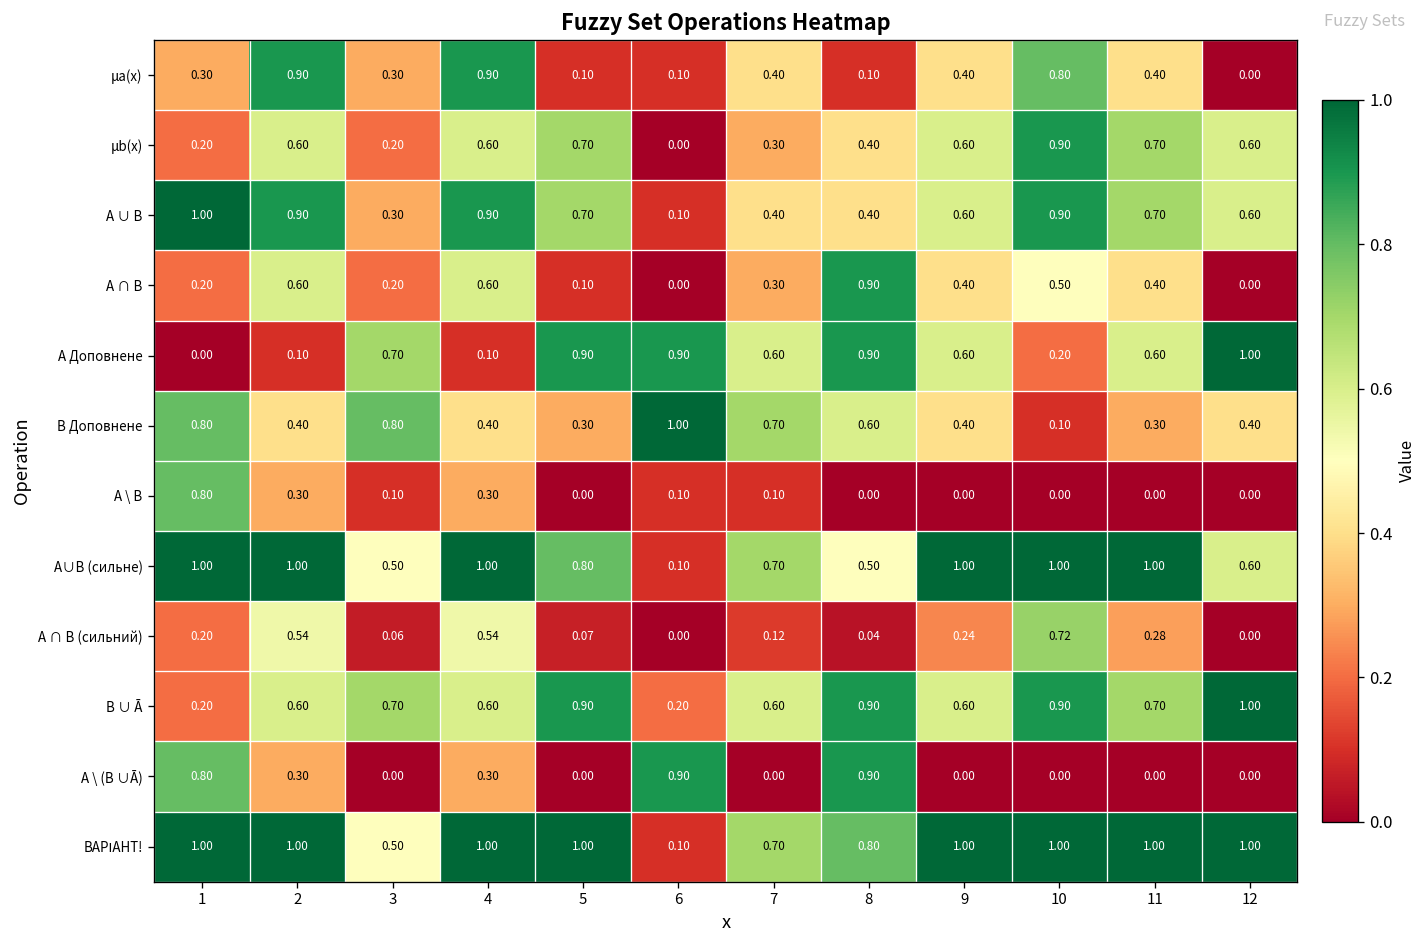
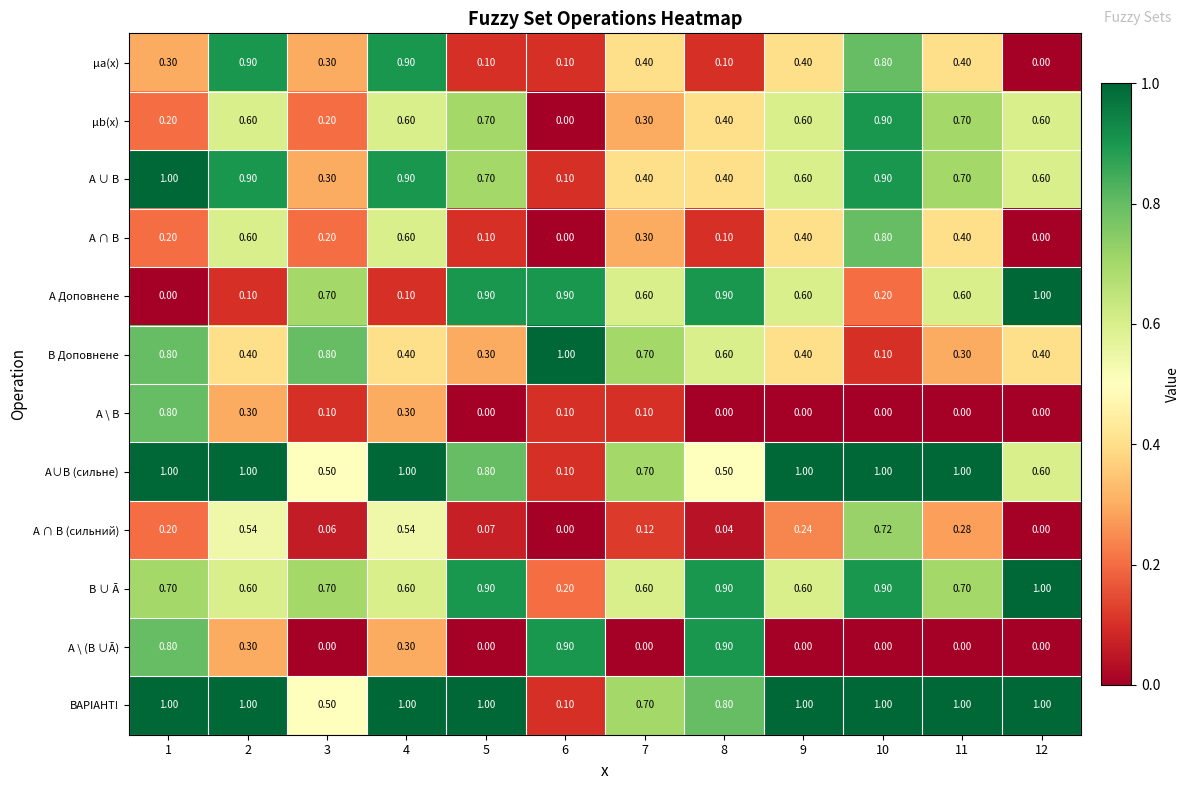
  {
    "μa(x)": {
      "1": 0.30,
      "2": 0.90,
      "3": 0.30,
      "4": 0.90,
      "5": 0.10,
      "6": 0.10,
      "7": 0.40,
      "8": 0.10,
      "9": 0.40,
      "10": 0.80,
      "11": 0.40,
      "12": 0.00
    },
    "μb(x)": {
      "1": 0.20,
      "2": 0.60,
      "3": 0.20,
      "4": 0.60,
      "5": 0.70,
      "6": 0.00,
      "7": 0.30,
      "8": 0.40,
      "9": 0.60,
      "10": 0.90,
      "11": 0.70,
      "12": 0.60
    },
    "A ∪ B": {
      "1": 1.00,
      "2": 0.90,
      "3": 0.30,
      "4": 0.90,
      "5": 0.70,
      "6": 0.10,
      "7": 0.40,
      "8": 0.40,
      "9": 0.60,
      "10": 0.90,
      "11": 0.70,
      "12": 0.60
    },
    "A ∩ B": {
      "1": 0.20,
      "2": 0.60,
      "3": 0.20,
      "4": 0.60,
      "5": 0.10,
      "6": 0.00,
      "7": 0.30,
-     "8": 0.90,
+     "8": 0.10,
      "9": 0.40,
-     "10": 0.50,
+     "10": 0.80,
      "11": 0.40,
      "12": 0.00
    },
    "A Доповнене": {
      "1": 0.00,
      "2": 0.10,
      "3": 0.70,
      "4": 0.10,
      "5": 0.90,
      "6": 0.90,
      "7": 0.60,
      "8": 0.90,
      "9": 0.60,
      "10": 0.20,
      "11": 0.60,
      "12": 1.00
    },
    "B Доповнене": {
      "1": 0.80,
      "2": 0.40,
      "3": 0.80,
      "4": 0.40,
      "5": 0.30,
      "6": 1.00,
      "7": 0.70,
      "8": 0.60,
      "9": 0.40,
      "10": 0.10,
      "11": 0.30,
      "12": 0.40
    },
    "A \\ B": {
      "1": 0.80,
      "2": 0.30,
      "3": 0.10,
      "4": 0.30,
      "5": 0.00,
      "6": 0.10,
      "7": 0.10,
      "8": 0.00,
      "9": 0.00,
      "10": 0.00,
      "11": 0.00,
      "12": 0.00
    },
    "A∪B (сильне)": {
      "1": 1.00,
      "2": 1.00,
      "3": 0.50,
      "4": 1.00,
      "5": 0.80,
      "6": 0.10,
      "7": 0.70,
      "8": 0.50,
      "9": 1.00,
      "10": 1.00,
      "11": 1.00,
      "12": 0.60
    },
    "A ∩ B (сильний)": {
      "1": 0.20,
      "2": 0.54,
      "3": 0.06,
      "4": 0.54,
      "5": 0.07,
      "6": 0.00,
      "7": 0.12,
      "8": 0.04,
      "9": 0.24,
      "10": 0.72,
      "11": 0.28,
      "12": 0.00
    },
    "B ∪ Ā": {
-     "1": 0.20,
+     "1": 0.70,
      "2": 0.60,
      "3": 0.70,
      "4": 0.60,
      "5": 0.90,
      "6": 0.20,
      "7": 0.60,
      "8": 0.90,
      "9": 0.60,
      "10": 0.90,
      "11": 0.70,
      "12": 1.00
    },
    "A \\ (B ∪Ā)": {
      "1": 0.80,
      "2": 0.30,
      "3": 0.00,
      "4": 0.30,
      "5": 0.00,
      "6": 0.90,
      "7": 0.00,
      "8": 0.90,
      "9": 0.00,
      "10": 0.00,
      "11": 0.00,
      "12": 0.00
    },
    "ВАРІАНТ!": {
      "1": 1.00,
      "2": 1.00,
      "3": 0.50,
      "4": 1.00,
      "5": 1.00,
      "6": 0.10,
      "7": 0.70,
      "8": 0.80,
      "9": 1.00,
      "10": 1.00,
      "11": 1.00,
      "12": 1.00
    }
  }
